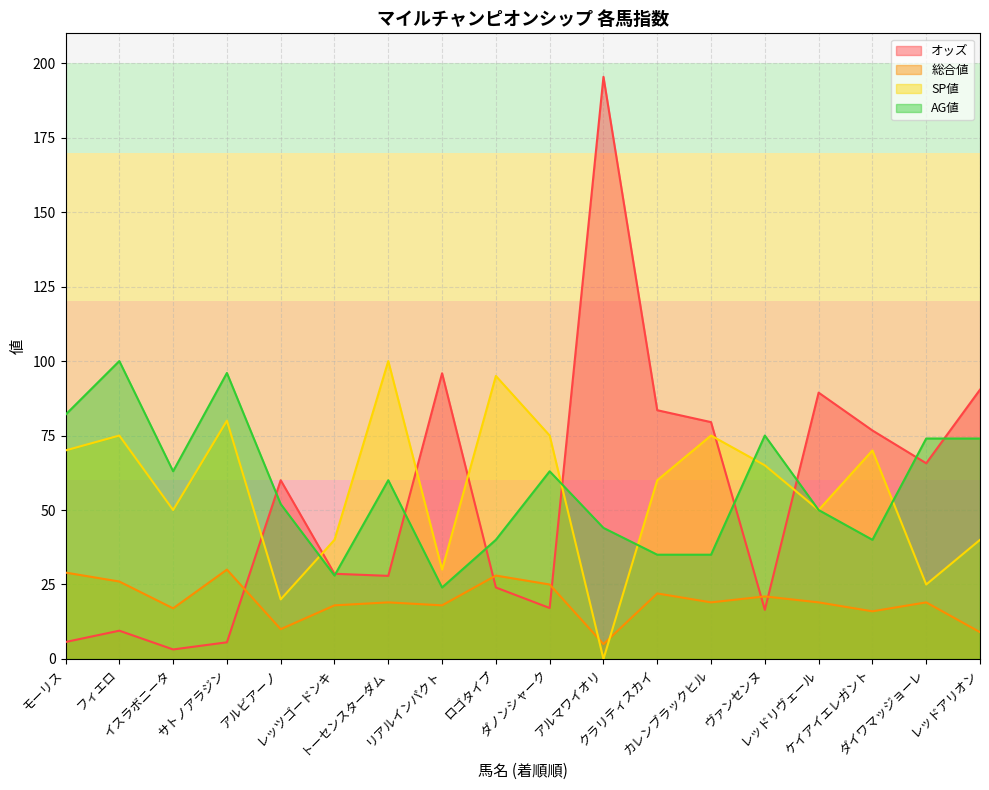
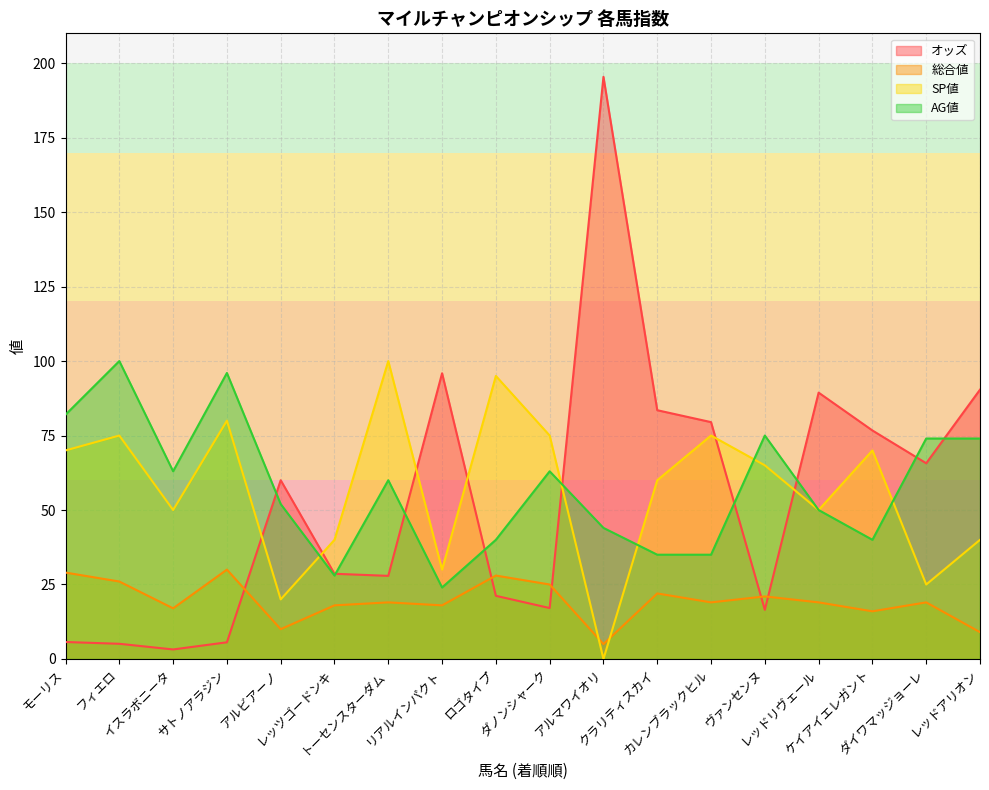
  {
    "オッズ": {
      "モーリス": 6,
-     "フィエロ": 10,
+     "フィエロ": 5,
      "イスラボニータ": 3,
      "サトノアラジン": 6,
      "アルビアーノ": 60,
      "トーセンスターダム": 28,
      "リアルインパクト": 96,
-     "ロゴタイプ": 24,
+     "ロゴタイプ": 21,
      "ダノンシャーク": 17,
      "アルマワイオリ": 195,
      "クラリティスカイ": 84,
      "カレンブラックヒル": 80,
      "ヴァンセンヌ": 17,
      "レッドリヴェール": 89,
      "ケイアイエレガント": 77,
      "ダイワマッジョーレ": 66,
      "レッドアリオン": 90
    },
    "AG値": {
      "モーリス": 82,
      "フィエロ": 100,
      "イスラボニータ": 63,
      "サトノアラジン": 96,
      "アルビアーノ": 52,
      "トーセンスターダム": 60,
      "リアルインパクト": 24,
      "ロゴタイプ": 40,
      "ダノンシャーク": 63,
      "アルマワイオリ": 44,
      "クラリティスカイ": 35,
      "カレンブラックヒル": 35,
      "ヴァンセンヌ": 75,
      "ケイアイエレガント": 40,
      "ダイワマッジョーレ": 74,
      "レッドアリオン": 74
    }
  }
